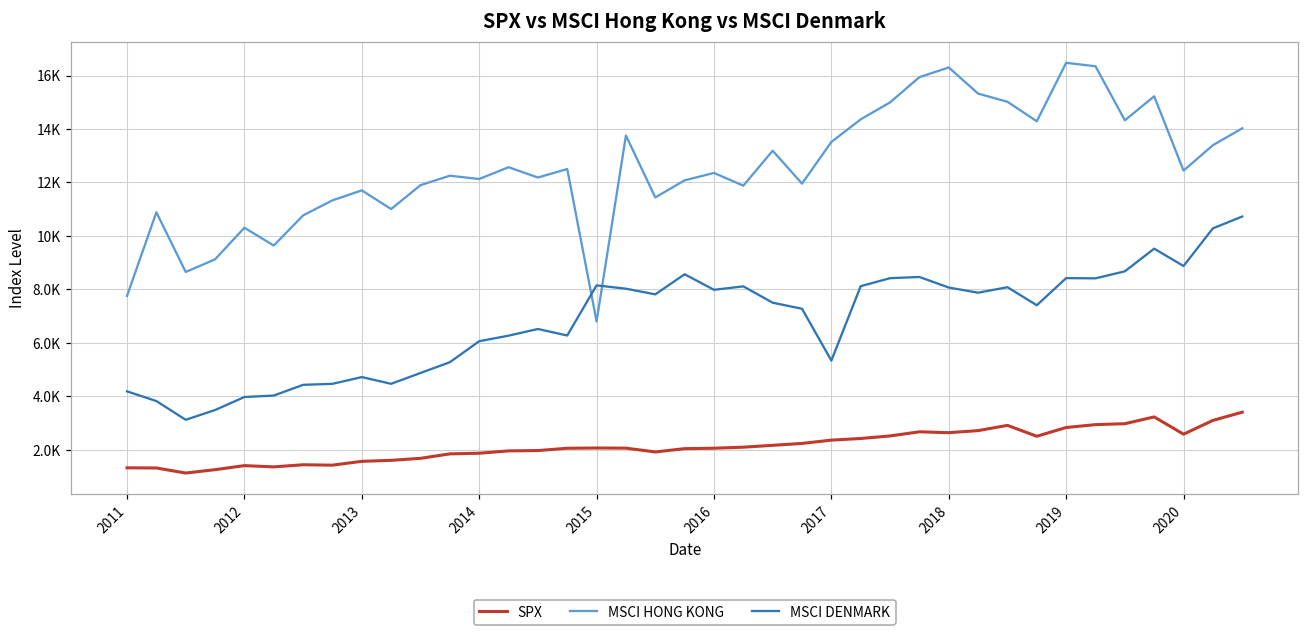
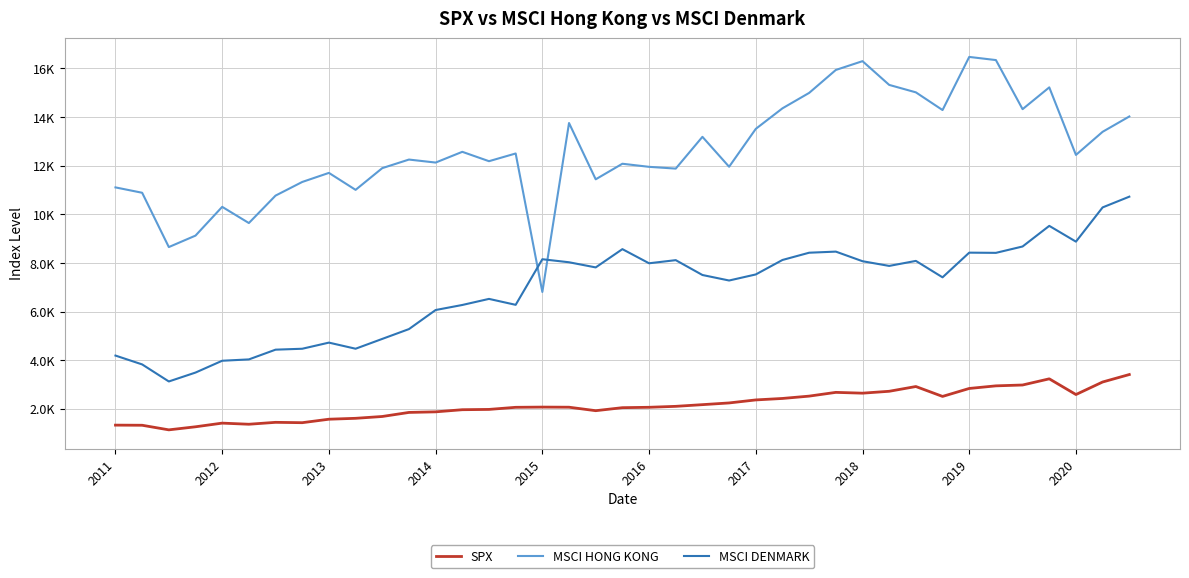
  {
    "SPX": {
      "2011": 1300,
      "2012": 1400,
      "2013": 1600,
      "2014": 1900,
      "2015": 2100,
      "2016": 2100,
      "2017": 2400,
      "2018": 2600,
      "2019": 2800,
      "2020": 2600
    },
    "MSCI HONG KONG": {
-     "2011": 7800,
+     "2011": 11100,
      "2012": 10300,
      "2013": 11700,
      "2014": 12100,
      "2015": 6800,
-     "2016": 12400,
+     "2016": 12000,
      "2017": 13500,
      "2018": 16300,
      "2019": 16500,
      "2020": 12400
    },
    "MSCI DENMARK": {
      "2011": 4200,
      "2012": 4000,
      "2013": 4700,
      "2014": 6100,
      "2015": 8200,
      "2016": 8000,
-     "2017": 5300,
+     "2017": 7500,
      "2018": 8100,
      "2019": 8400,
      "2020": 8900
    }
  }
